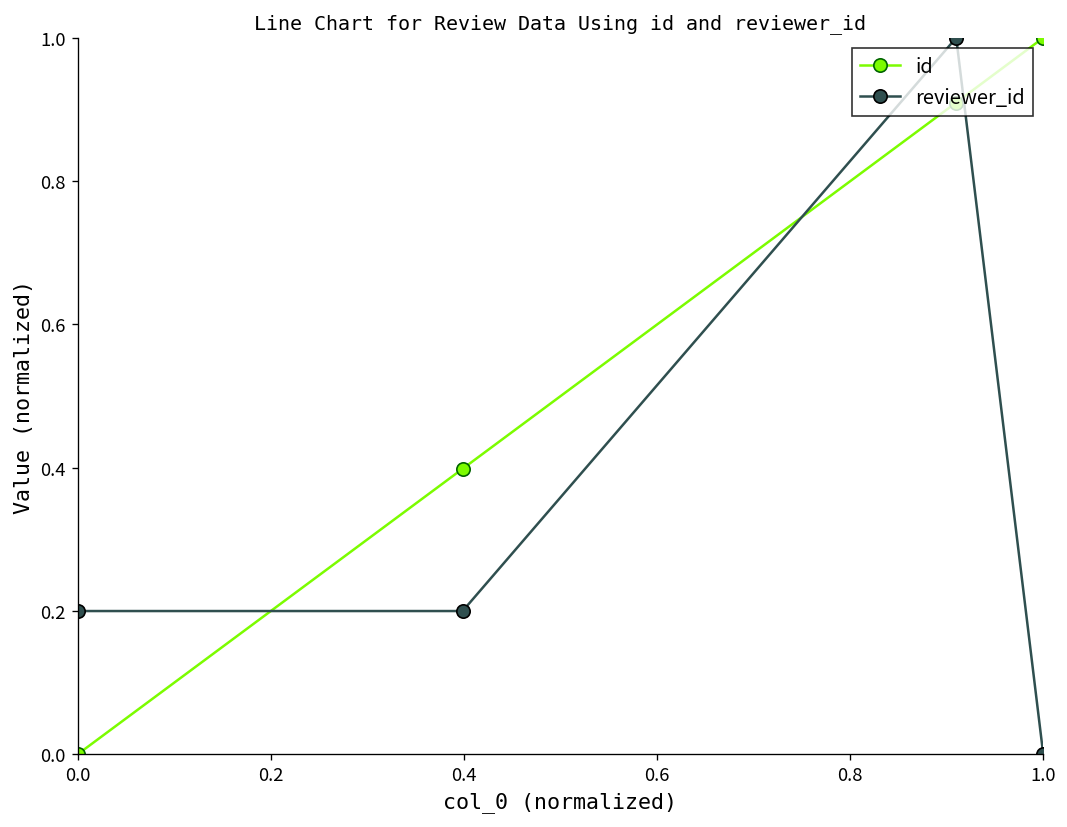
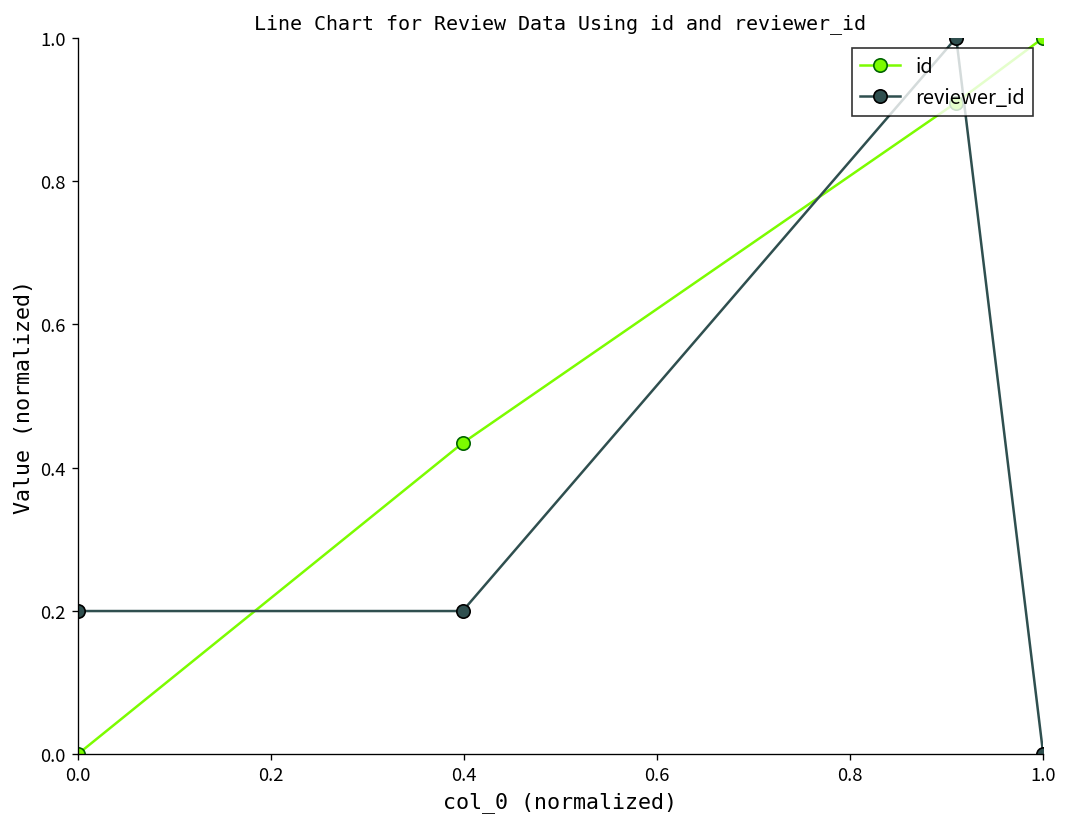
  {
    "id": {
      "0.0": 0.00,
-     "0.4": 0.40,
+     "0.4": 0.43,
      "1.0": 1.00
    },
    "reviewer_id": {
      "0.0": 0.20,
      "0.4": 0.20,
      "1.0": 0.00
    }
  }
